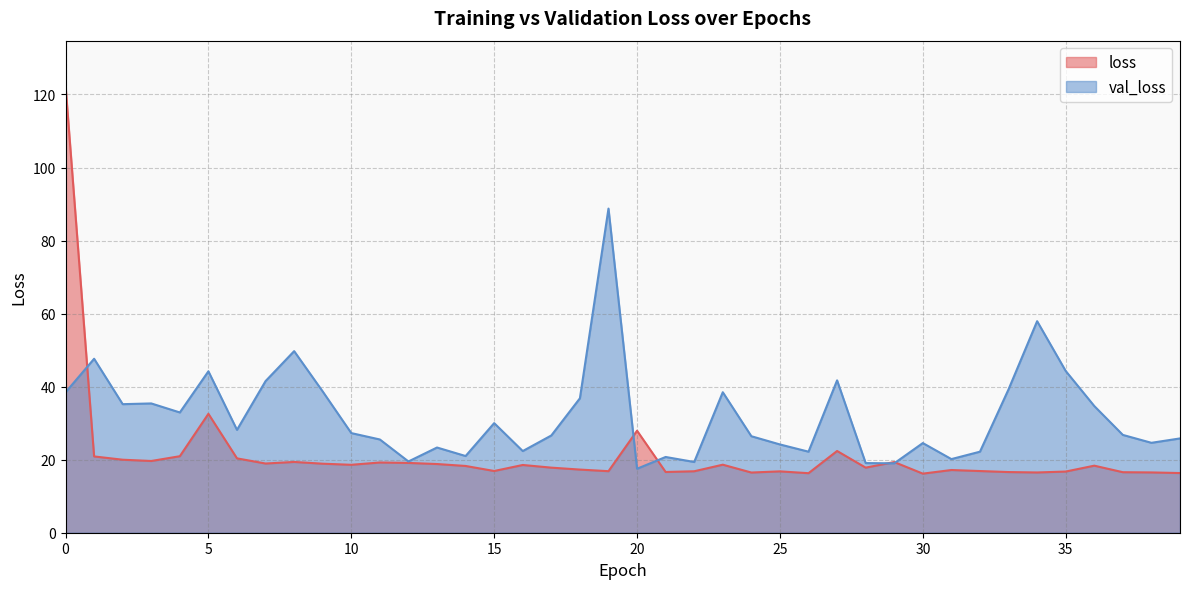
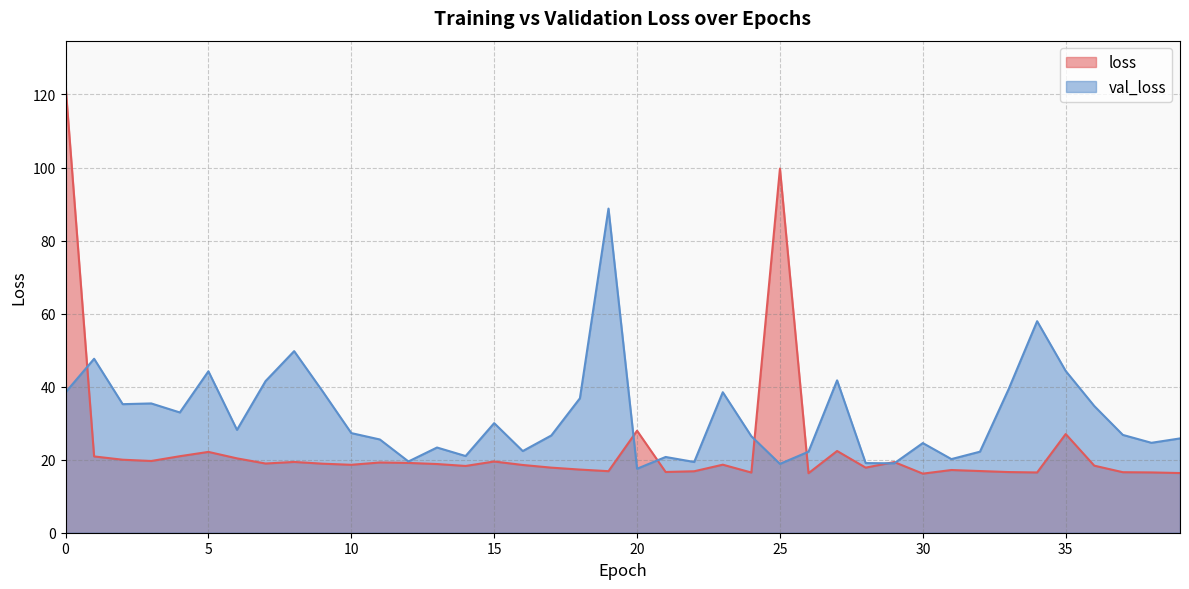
  {
    "loss": {
      "0": 122,
-     "5": 33,
+     "5": 22,
      "10": 19,
-     "15": 17,
+     "15": 20,
      "20": 28,
-     "25": 17,
+     "25": 100,
      "30": 16,
-     "35": 17
+     "35": 27
    },
    "val_loss": {
      "0": 38,
      "5": 44,
      "10": 27,
      "15": 30,
      "20": 18,
-     "25": 24,
+     "25": 19,
      "30": 25,
      "35": 44
    }
  }
